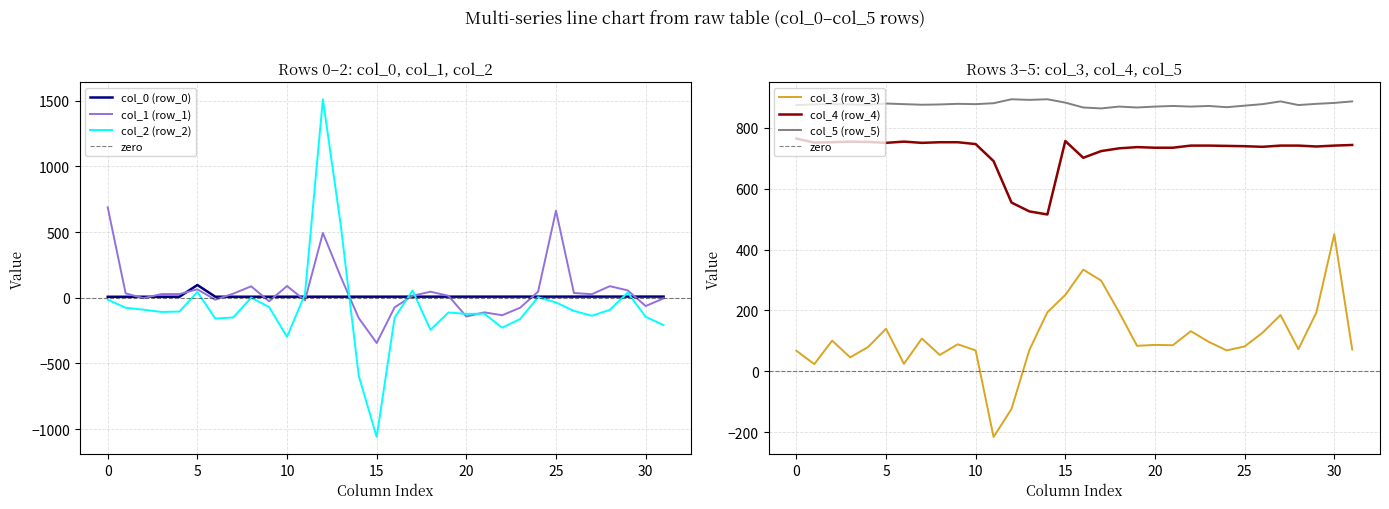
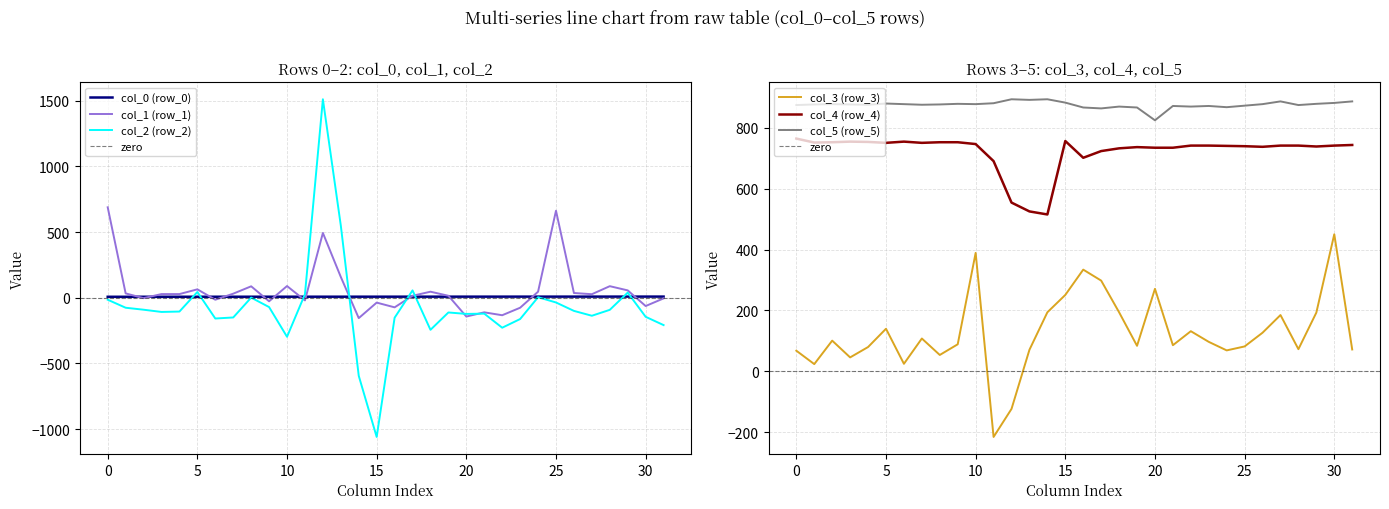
  {
    "Rows 0–2: col_0, col_1, col_2": {
      "col_0 (row_0)": {
        "0": 10,
-       "5": 100,
+       "5": 10,
        "10": 10,
        "15": 10,
        "20": 10,
        "25": 10,
        "30": 10
      },
      "col_1 (row_1)": {
        "0": 690,
        "5": 60,
        "10": 90,
-       "15": -340,
+       "15": -40,
        "20": -140,
        "25": 660,
        "30": -60
      },
      "col_2 (row_2)": {
        "0": -20,
        "5": 40,
        "10": -300,
        "15": -1060,
        "20": -120,
        "25": -40,
        "30": -150
      }
    },
    "Rows 3–5: col_3, col_4, col_5": {
      "col_3 (row_3)": {
        "0": 70,
        "5": 140,
-       "10": 70,
+       "10": 390,
        "15": 250,
-       "20": 90,
+       "20": 270,
        "25": 80,
        "30": 450
      },
      "col_4 (row_4)": {
        "5": 750,
        "10": 750,
        "15": 760,
        "20": 730,
        "25": 740,
        "30": 740
      },
      "col_5 (row_5)": {
        "5": 880,
        "10": 880,
        "15": 880,
-       "20": 870,
+       "20": 820,
        "25": 870,
        "30": 880
      }
    }
  }
